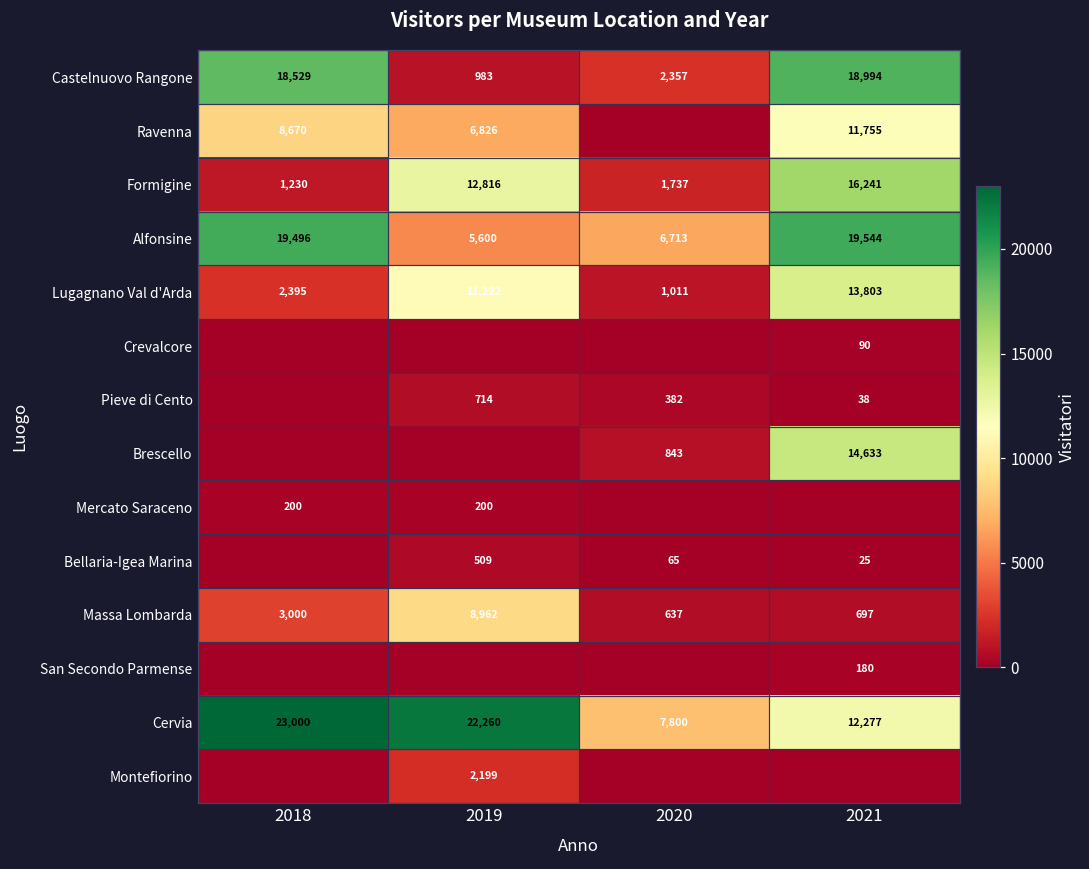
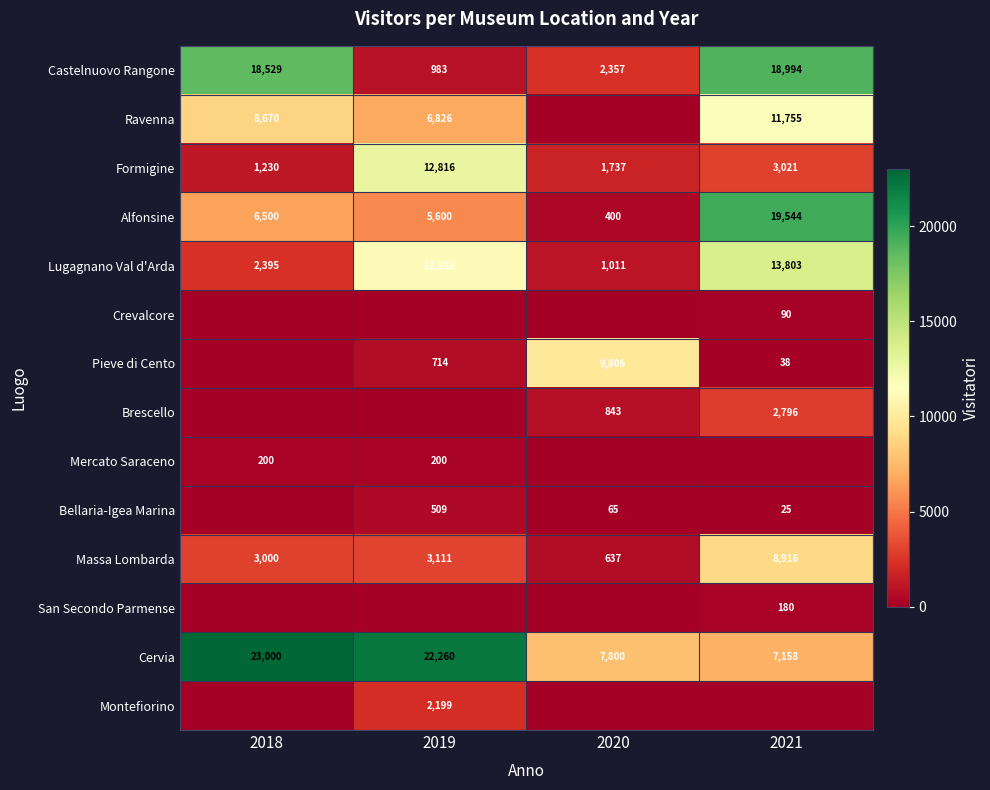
  {
    "Castelnuovo Rangone": {
      "2018": "18,529",
      "2019": "983",
      "2020": "2,357",
      "2021": "18,994"
    },
    "Ravenna": {
      "2018": "8,670",
      "2019": "6,826",
      "2021": "11,755"
    },
    "Formigine": {
      "2018": "1,230",
      "2019": "12,816",
      "2020": "1,737",
-     "2021": "16,241"
+     "2021": "3,021"
    },
    "Alfonsine": {
-     "2018": "19,496",
+     "2018": "6,500",
      "2019": "5,600",
-     "2020": "6,713",
+     "2020": "400",
      "2021": "19,544"
    },
    "Lugagnano Val d'Arda": {
      "2018": "2,395",
      "2019": "11,222",
      "2020": "1,011",
      "2021": "13,803"
    },
    "Crevalcore": {
      "2021": "90"
    },
    "Pieve di Cento": {
      "2019": "714",
-     "2020": "382",
+     "2020": "9,806",
      "2021": "38"
    },
    "Brescello": {
      "2020": "843",
-     "2021": "14,633"
+     "2021": "2,796"
    },
    "Mercato Saraceno": {
      "2018": "200",
      "2019": "200"
    },
    "Bellaria-Igea Marina": {
      "2019": "509",
      "2020": "65",
      "2021": "25"
    },
    "Massa Lombarda": {
      "2018": "3,000",
-     "2019": "8,962",
+     "2019": "3,111",
      "2020": "637",
-     "2021": "697"
+     "2021": "8,916"
    },
    "San Secondo Parmense": {
      "2021": "180"
    },
    "Cervia": {
      "2018": "23,000",
      "2019": "22,260",
      "2020": "7,800",
-     "2021": "12,277"
+     "2021": "7,158"
    },
    "Montefiorino": {
      "2019": "2,199"
    }
  }
